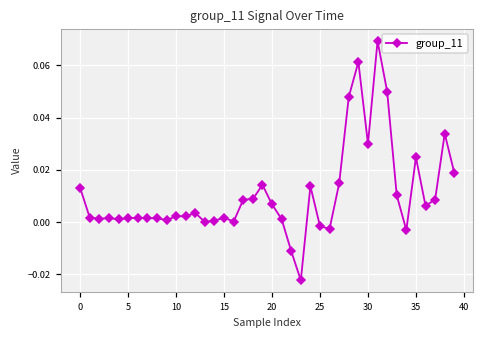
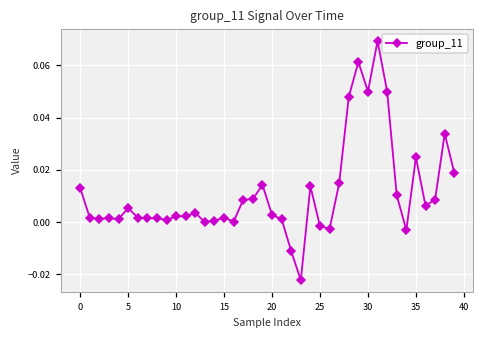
  {
    "0": 0.013,
-   "5": 0.001,
+   "5": 0.005,
    "10": 0.002,
    "15": 0.002,
-   "20": 0.007,
+   "20": 0.003,
    "25": -0.002,
-   "30": 0.03,
+   "30": 0.05,
    "35": 0.025
  }
